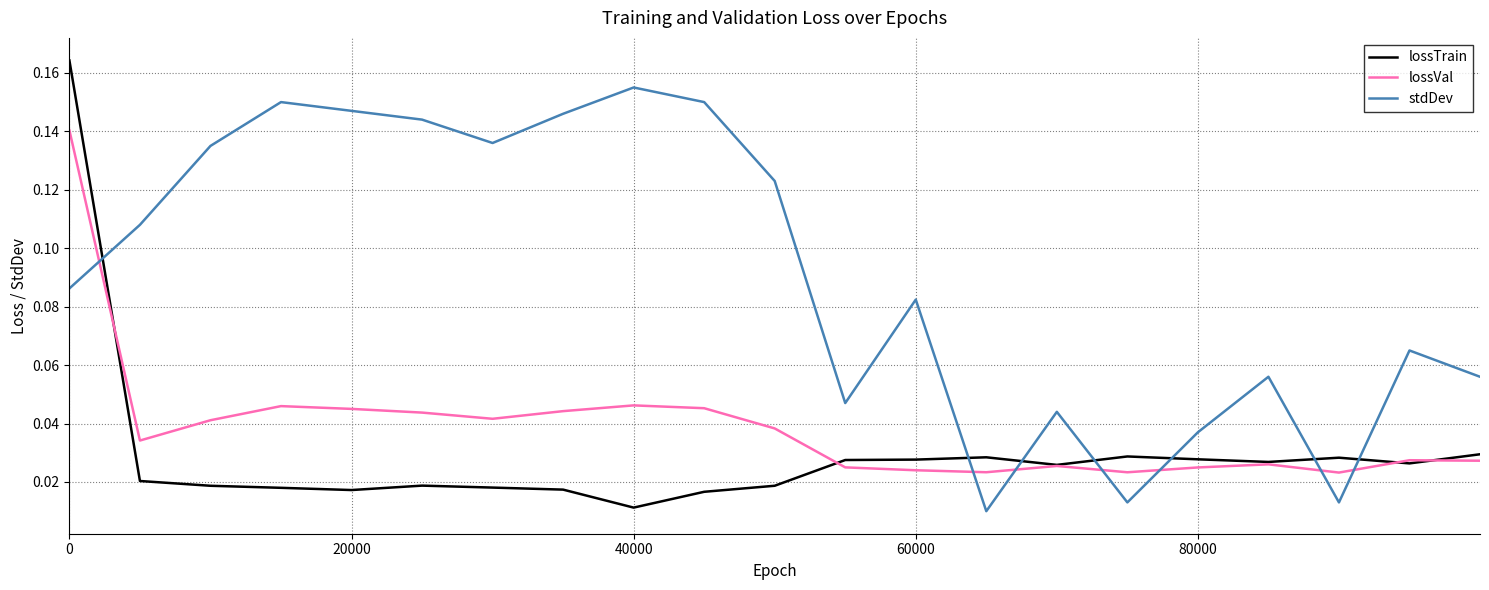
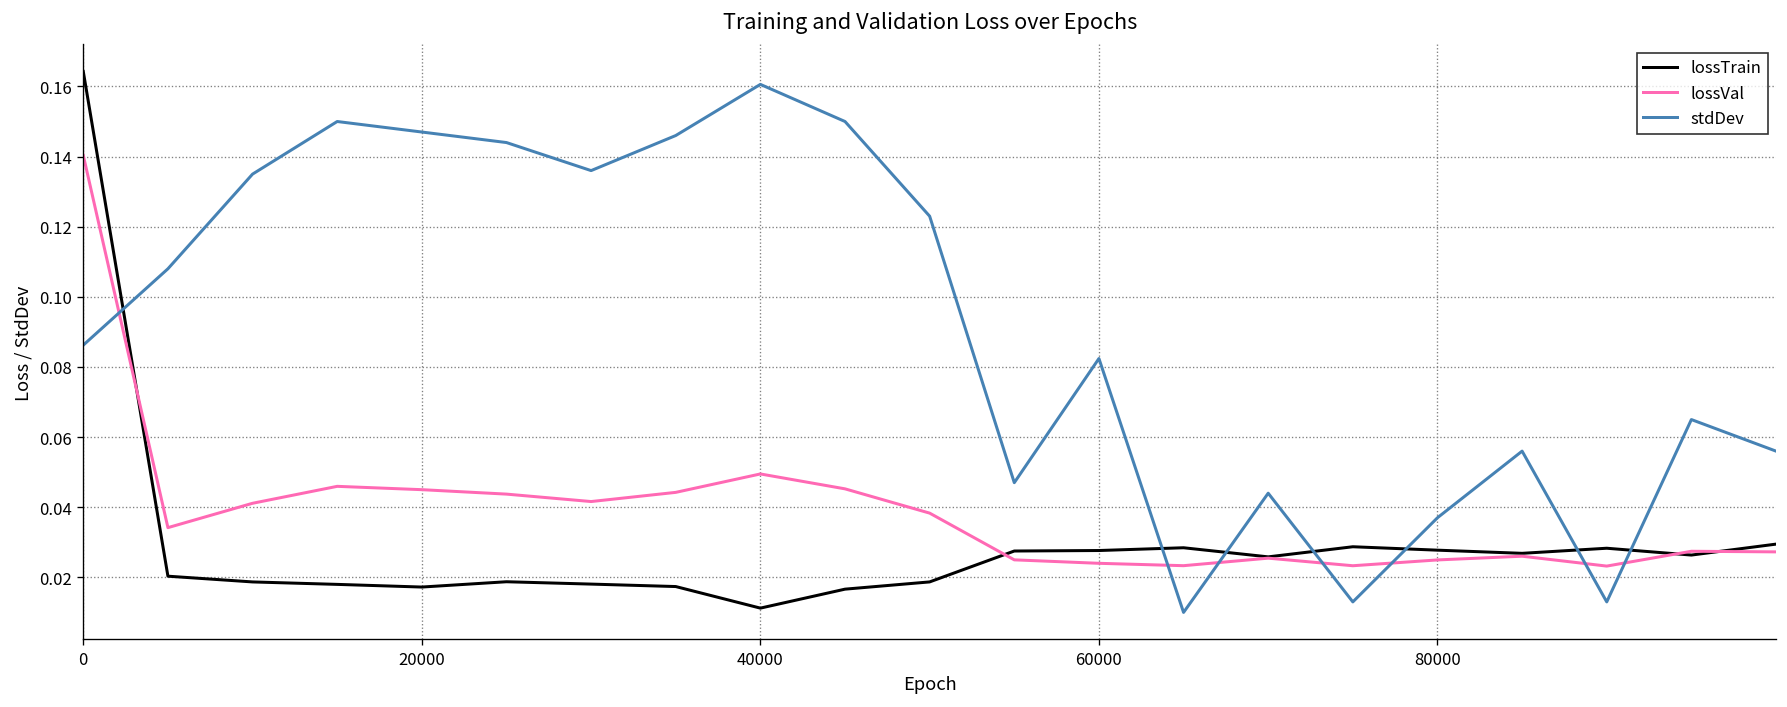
  {
    "lossTrain": {
      "0": 0.164,
      "20000": 0.017,
      "40000": 0.011,
      "60000": 0.028,
      "80000": 0.028
    },
    "lossVal": {
      "0": 0.140,
      "20000": 0.045,
-     "40000": 0.046,
+     "40000": 0.049,
      "60000": 0.024,
      "80000": 0.025
    },
    "stdDev": {
      "0": 0.086,
      "20000": 0.147,
-     "40000": 0.155,
+     "40000": 0.161,
      "60000": 0.082,
      "80000": 0.037
    }
  }
